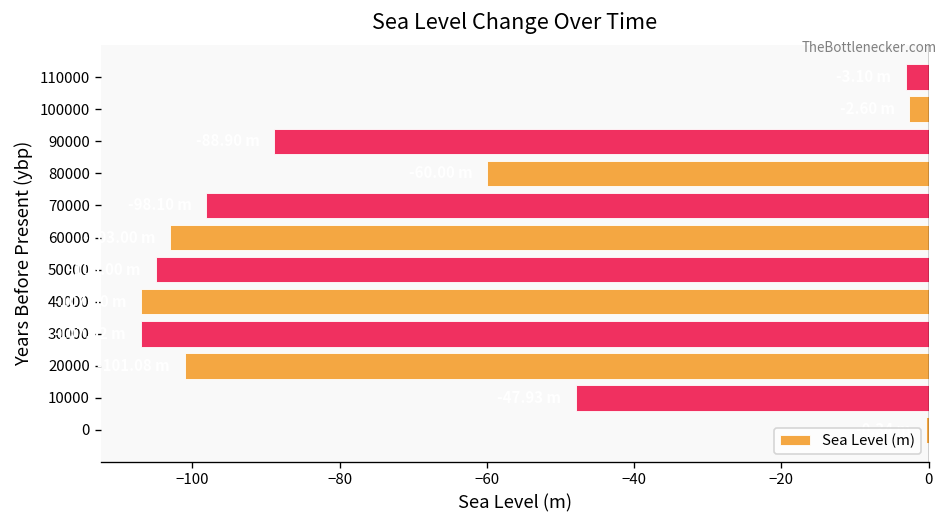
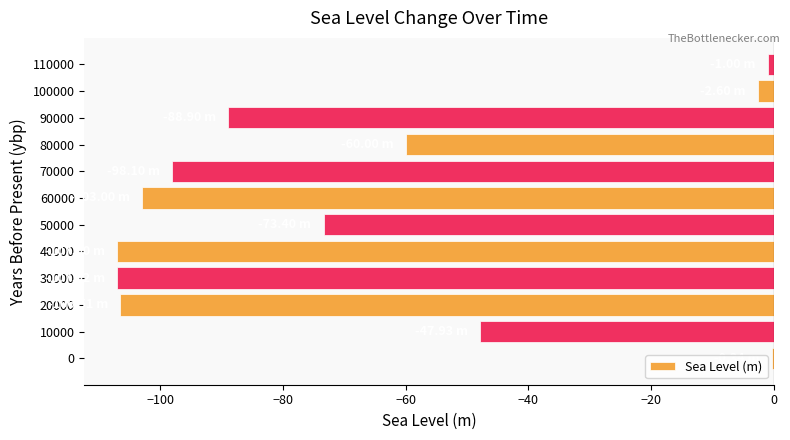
  {
-   "110000": -3,
+   "110000": -1,
    "100000": -3,
    "90000": -89,
    "80000": -60,
    "70000": -98,
    "60000": -103,
-   "50000": -105,
+   "50000": -73,
    "40000": -107,
    "30000": -107,
-   "20000": -101,
+   "20000": -107,
    "10000": -48
  }
